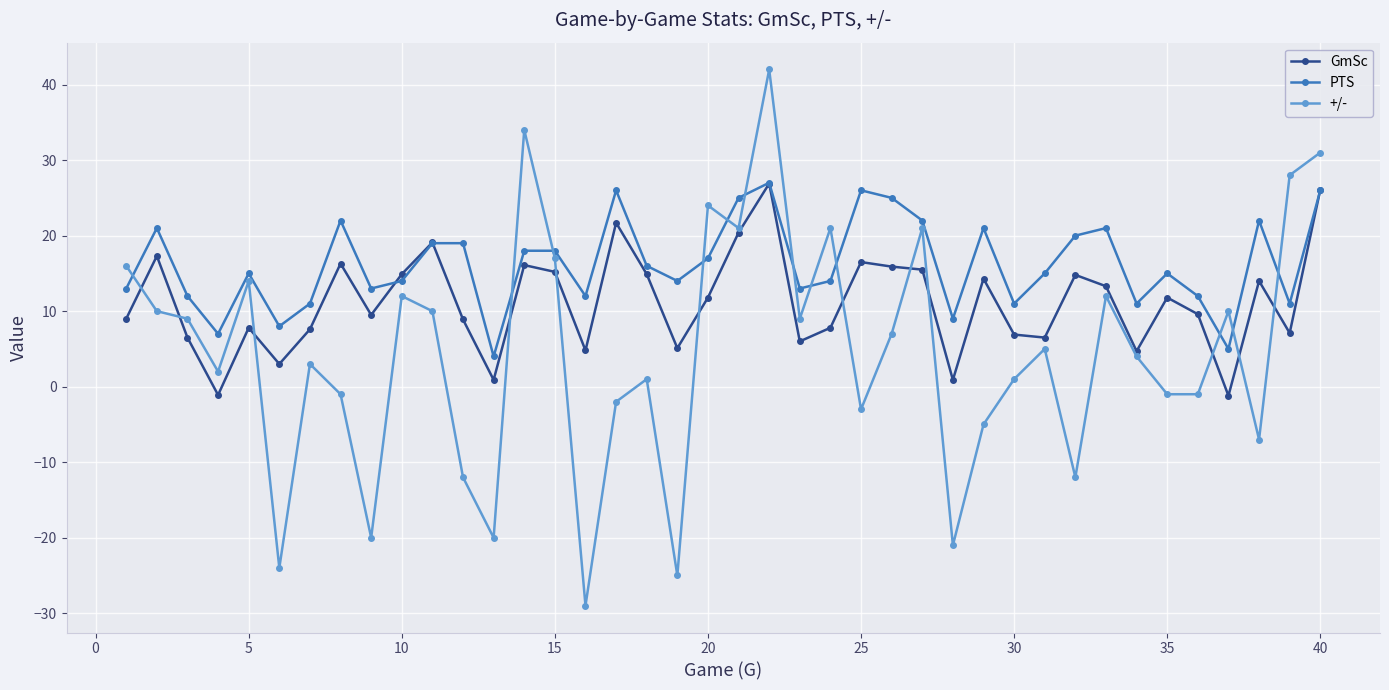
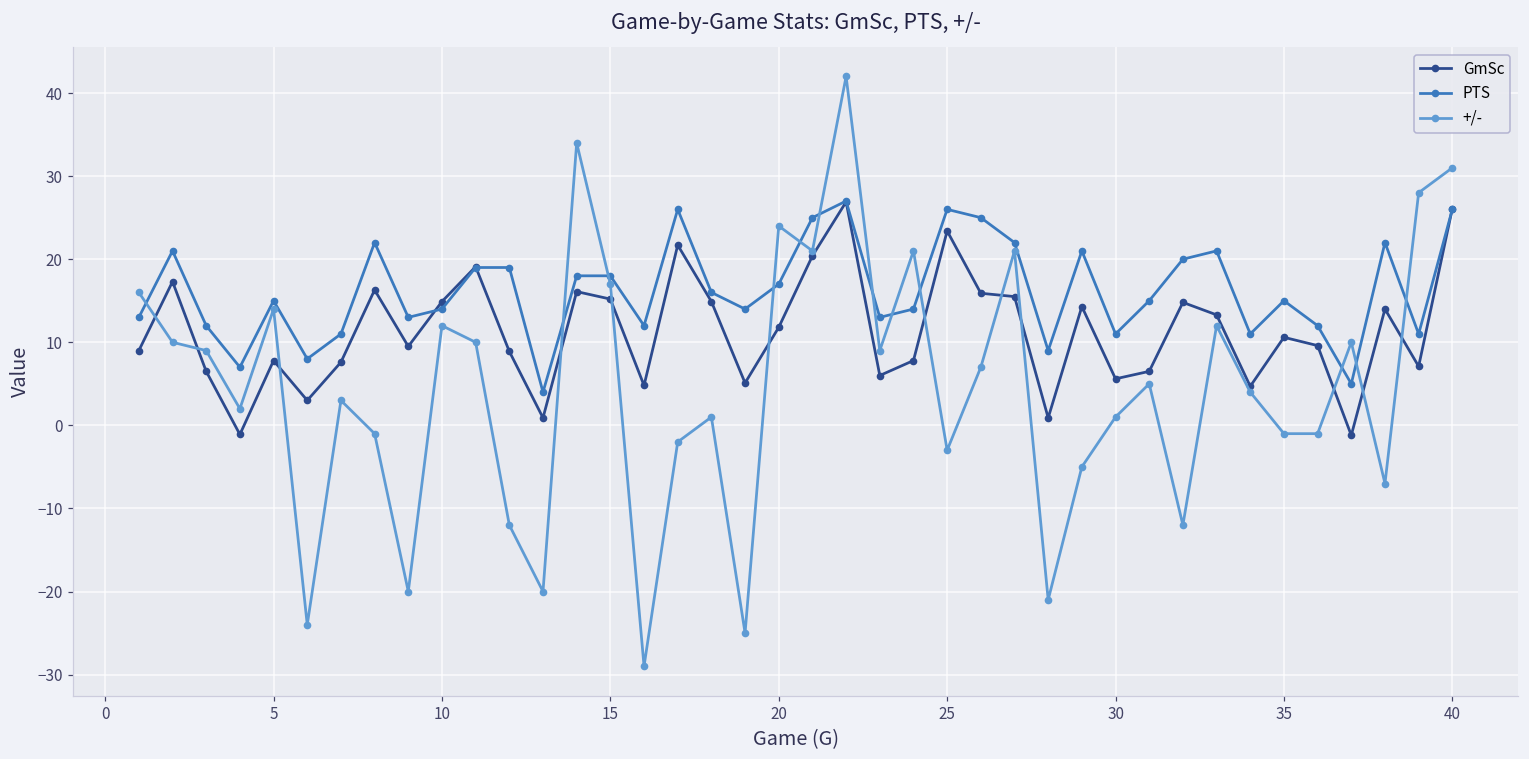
  {
    "GmSc": {
      "5": 8,
      "10": 15,
      "15": 15,
      "20": 12,
-     "25": 17,
-     "30": 7,
-     "35": 12
+     "25": 23,
+     "30": 6,
+     "35": 11
    }
  }
